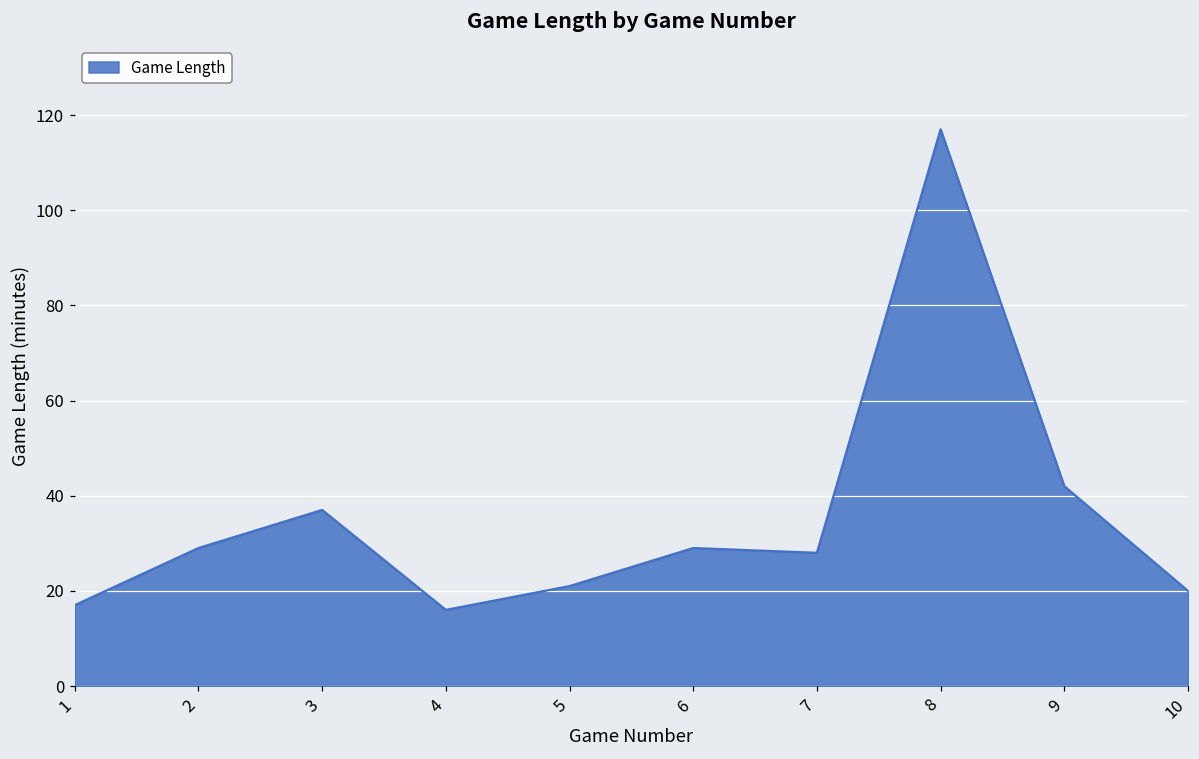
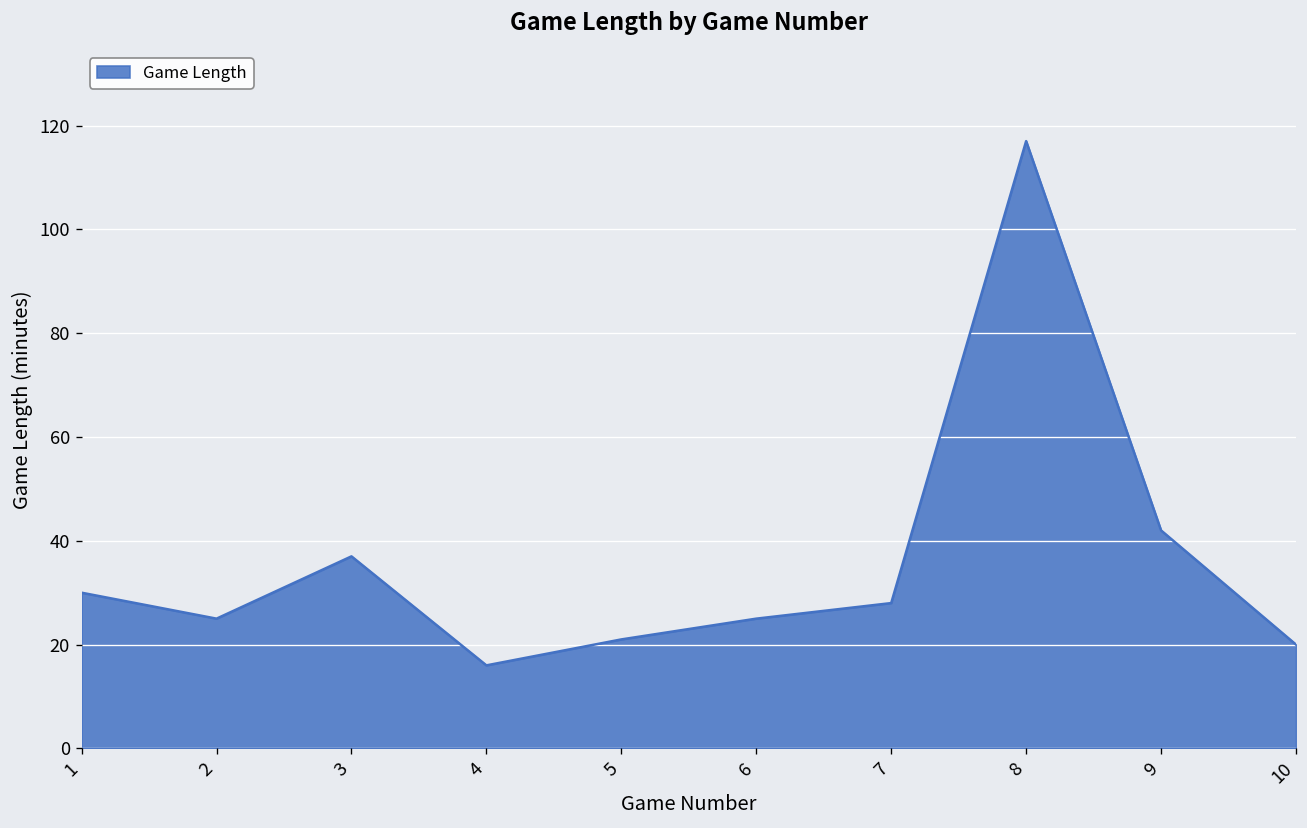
  {
-   "1": 17,
-   "2": 29,
+   "1": 30,
+   "2": 25,
    "3": 37,
    "4": 16,
    "5": 21,
-   "6": 29,
+   "6": 25,
    "7": 28,
    "8": 117,
    "9": 42,
    "10": 20
  }
